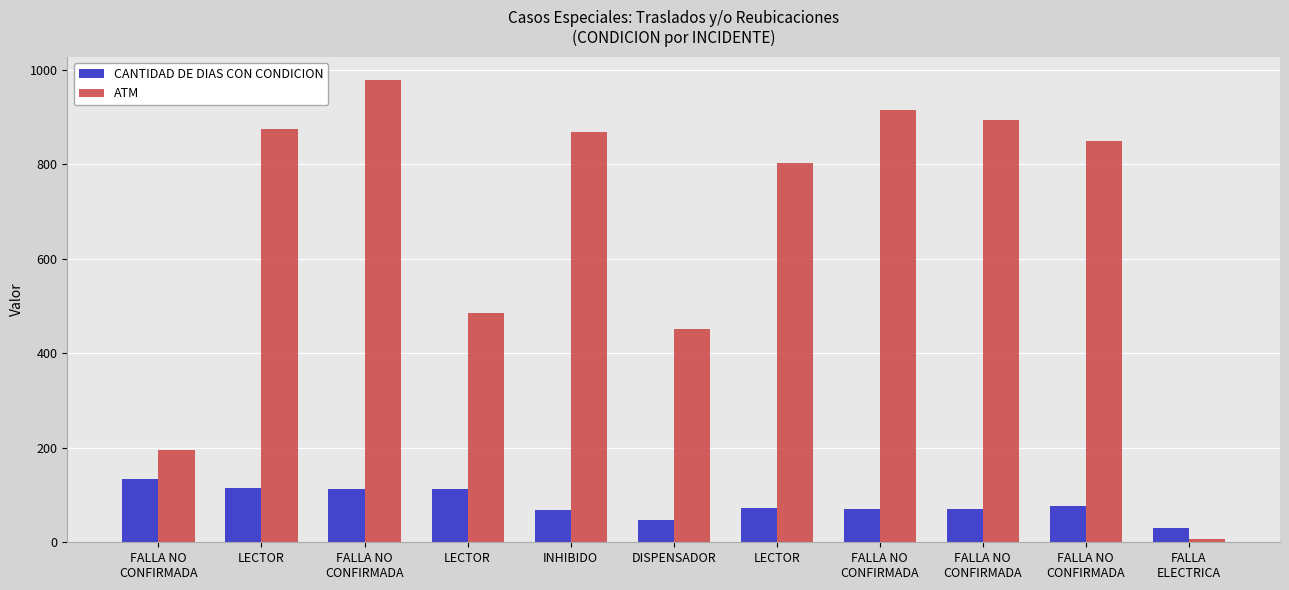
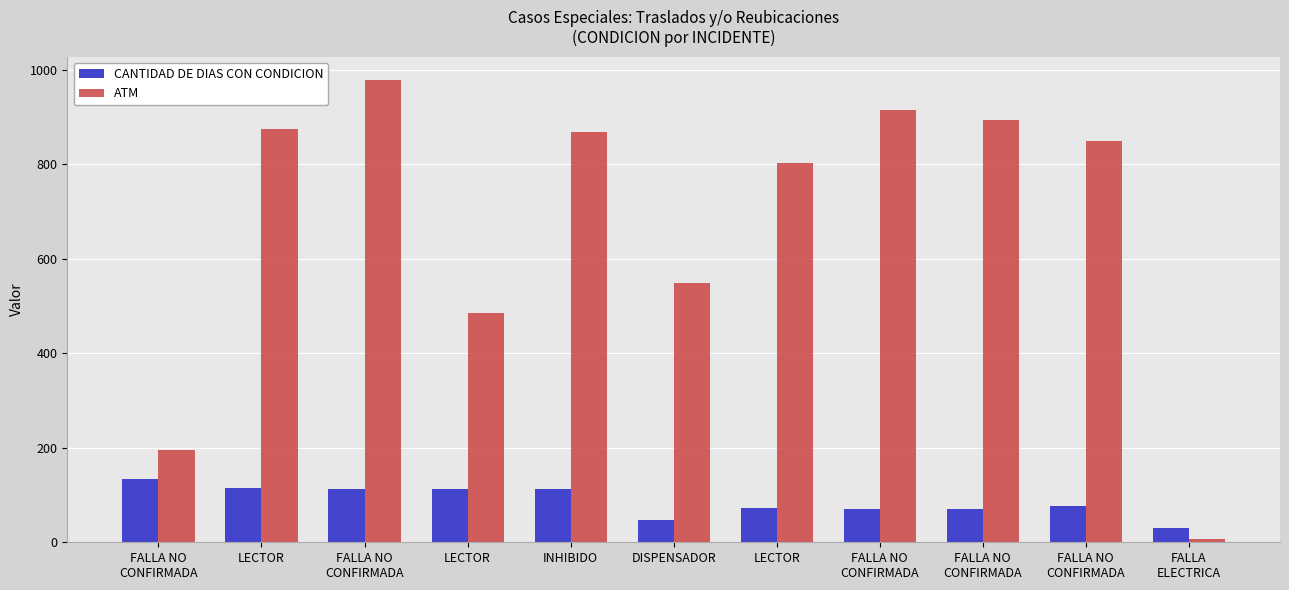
  {
    "CANTIDAD DE DIAS CON CONDICION": {
-     "INHIBIDO": 70,
+     "INHIBIDO": 110,
      "DISPENSADOR": 50,
      "FALLA ELECTRICA": 30
    },
    "ATM": {
      "INHIBIDO": 870,
-     "DISPENSADOR": 450,
+     "DISPENSADOR": 550,
      "FALLA ELECTRICA": 10
    }
  }
